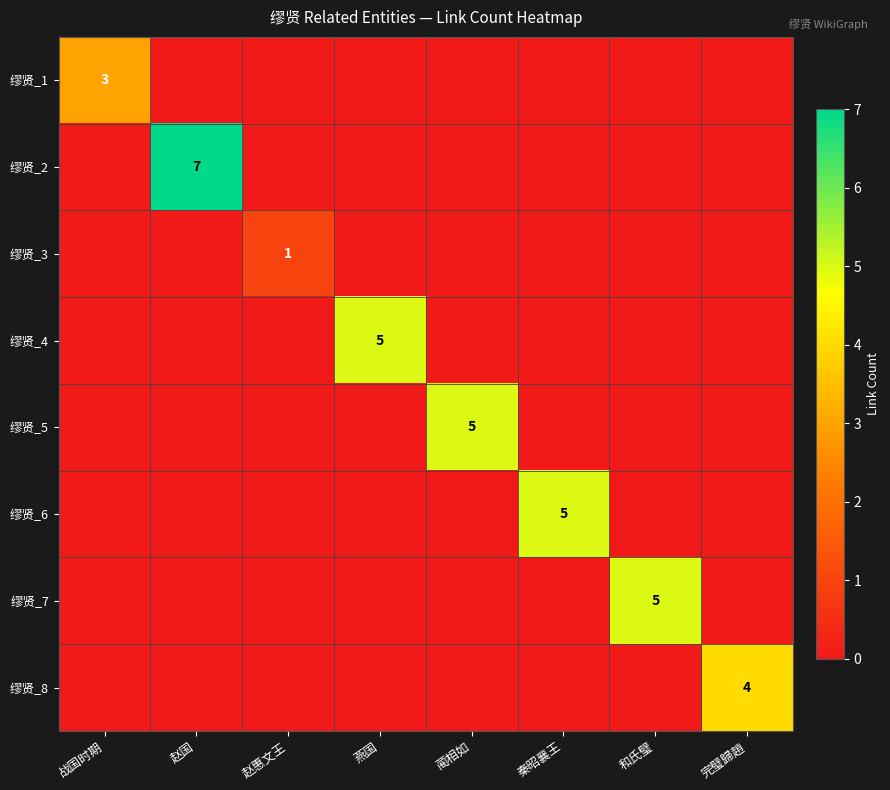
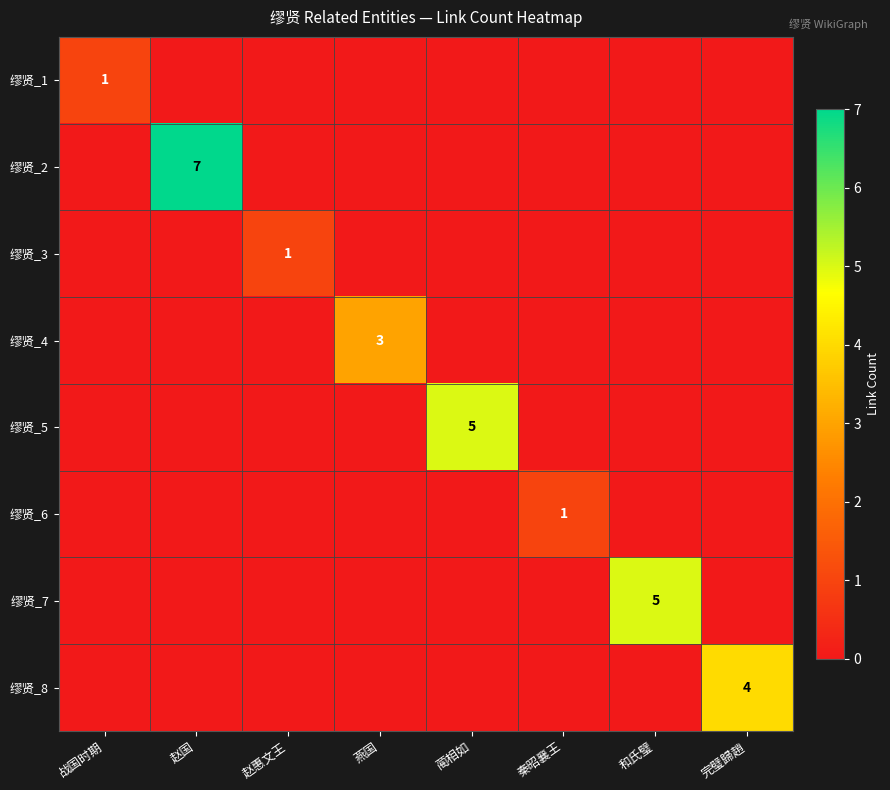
  {
    "缪贤_1": {
-     "战国时期": 3
+     "战国时期": 1
    },
    "缪贤_2": {
      "赵国": 7
    },
    "缪贤_3": {
      "赵惠文王": 1
    },
    "缪贤_4": {
-     "燕国": 5
+     "燕国": 3
    },
    "缪贤_5": {
      "蔺相如": 5
    },
    "缪贤_6": {
-     "秦昭襄王": 5
+     "秦昭襄王": 1
    },
    "缪贤_7": {
      "和氏璧": 5
    },
    "缪贤_8": {
      "完璧歸趙": 4
    }
  }
